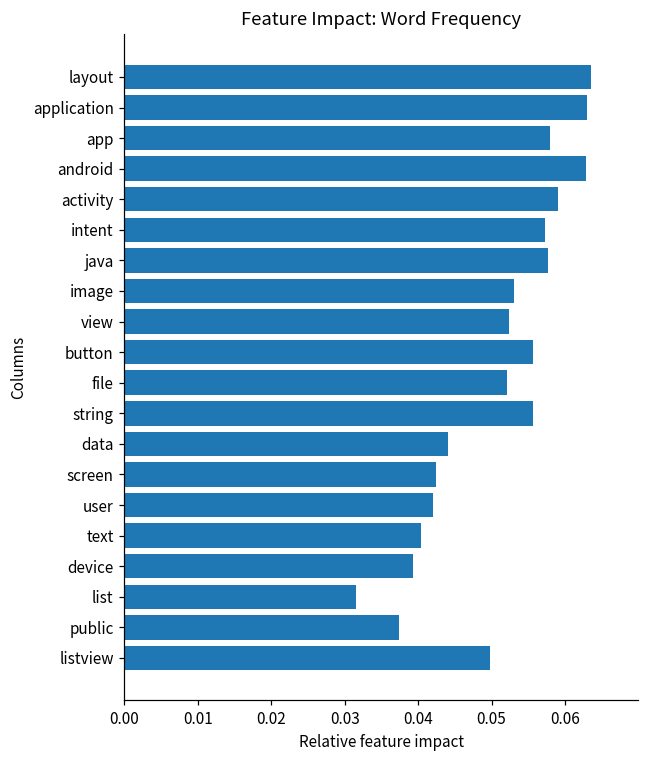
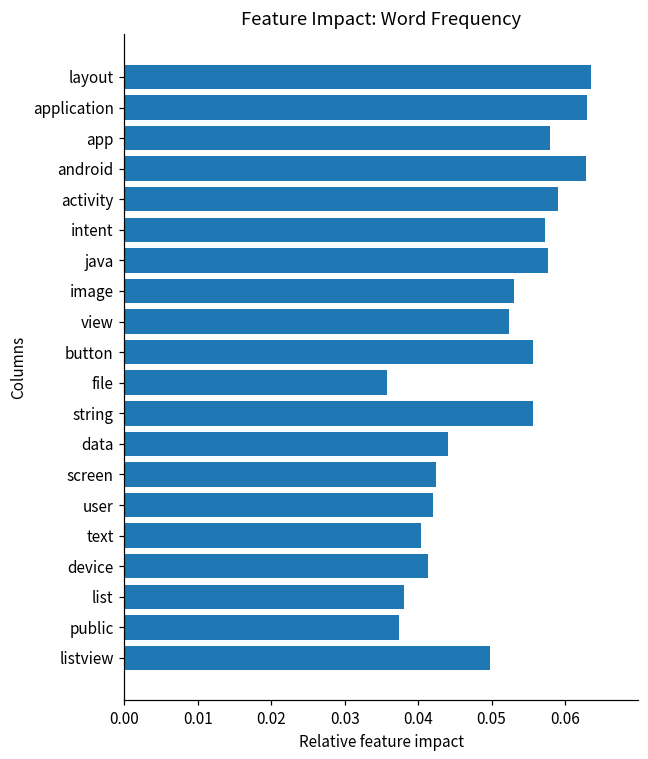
  {
    "layout": 0.064,
    "application": 0.063,
    "app": 0.058,
    "android": 0.063,
    "activity": 0.059,
    "intent": 0.057,
    "java": 0.058,
    "image": 0.053,
    "view": 0.052,
    "button": 0.056,
-   "file": 0.052,
+   "file": 0.036,
    "string": 0.056,
    "data": 0.044,
    "screen": 0.042,
    "user": 0.042,
    "text": 0.040,
-   "device": 0.039,
-   "list": 0.032,
+   "device": 0.041,
+   "list": 0.038,
    "public": 0.037,
    "listview": 0.050
  }
